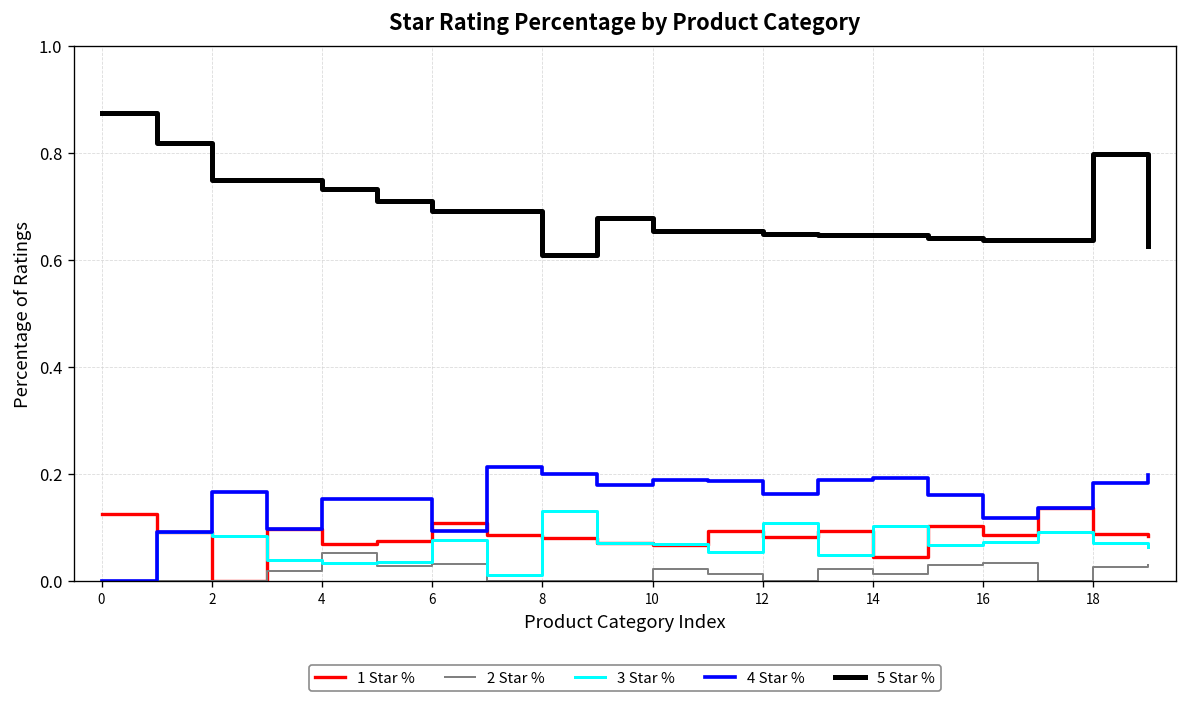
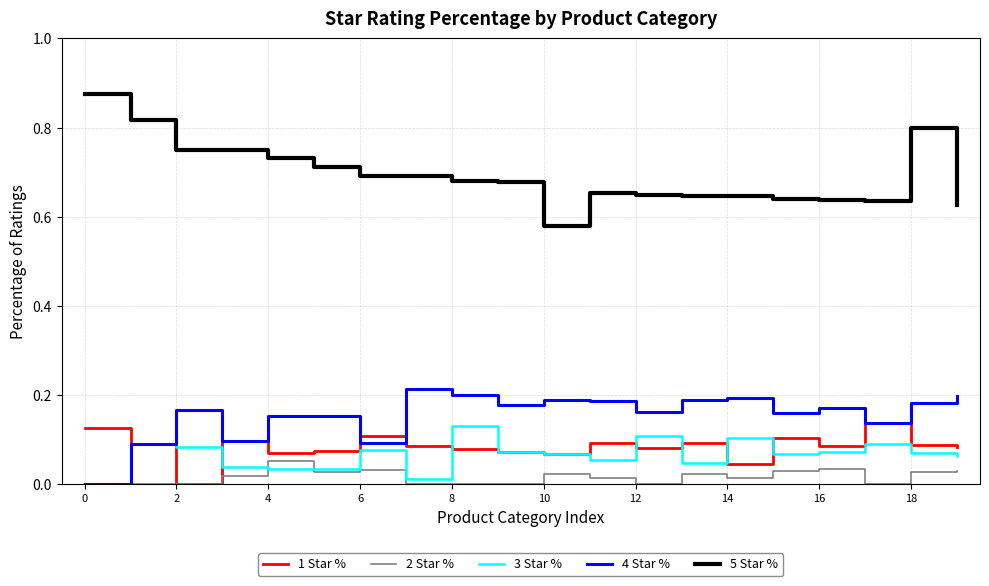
  {
    "1 Star %": {
      "0": 0.13,
      "4": 0.07,
      "6": 0.11,
      "8": 0.08,
      "12": 0.08,
      "14": 0.04,
      "16": 0.09,
      "18": 0.09
    },
    "2 Star %": {
      "4": 0.05,
      "6": 0.03,
      "8": 0.00,
      "10": 0.02,
      "12": 0.00,
      "14": 0.01,
      "16": 0.03,
      "18": 0.03
    },
    "3 Star %": {
      "2": 0.08,
      "4": 0.03,
      "6": 0.08,
      "8": 0.13,
      "12": 0.11,
      "14": 0.10,
      "16": 0.07,
      "18": 0.07
    },
    "4 Star %": {
      "2": 0.17,
      "4": 0.15,
      "6": 0.09,
      "8": 0.20,
      "10": 0.19,
      "12": 0.16,
      "14": 0.19,
-     "16": 0.12,
+     "16": 0.17,
      "18": 0.18
    },
    "5 Star %": {
      "0": 0.88,
      "2": 0.75,
      "4": 0.73,
      "6": 0.69,
-     "8": 0.61,
-     "10": 0.65,
+     "8": 0.68,
+     "10": 0.58,
      "12": 0.65,
      "14": 0.65,
      "16": 0.64,
      "18": 0.80
    }
  }
